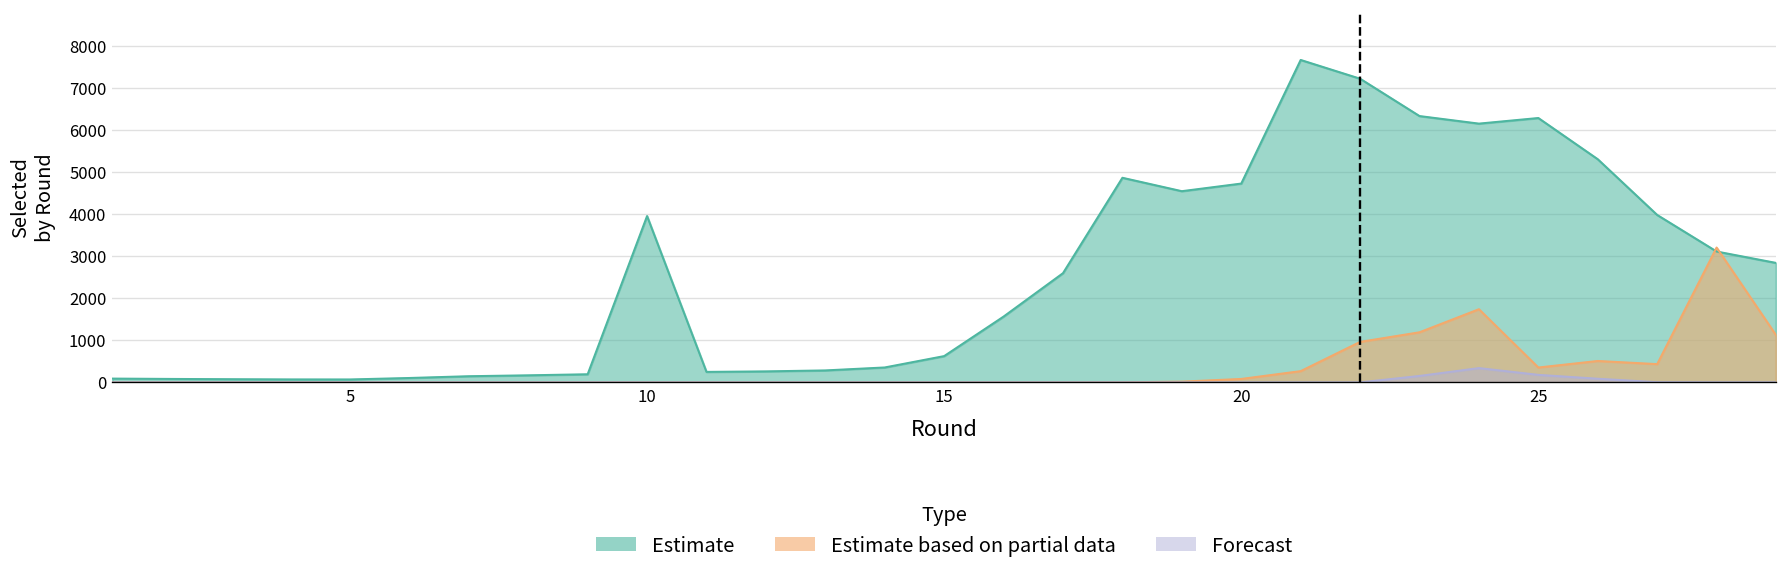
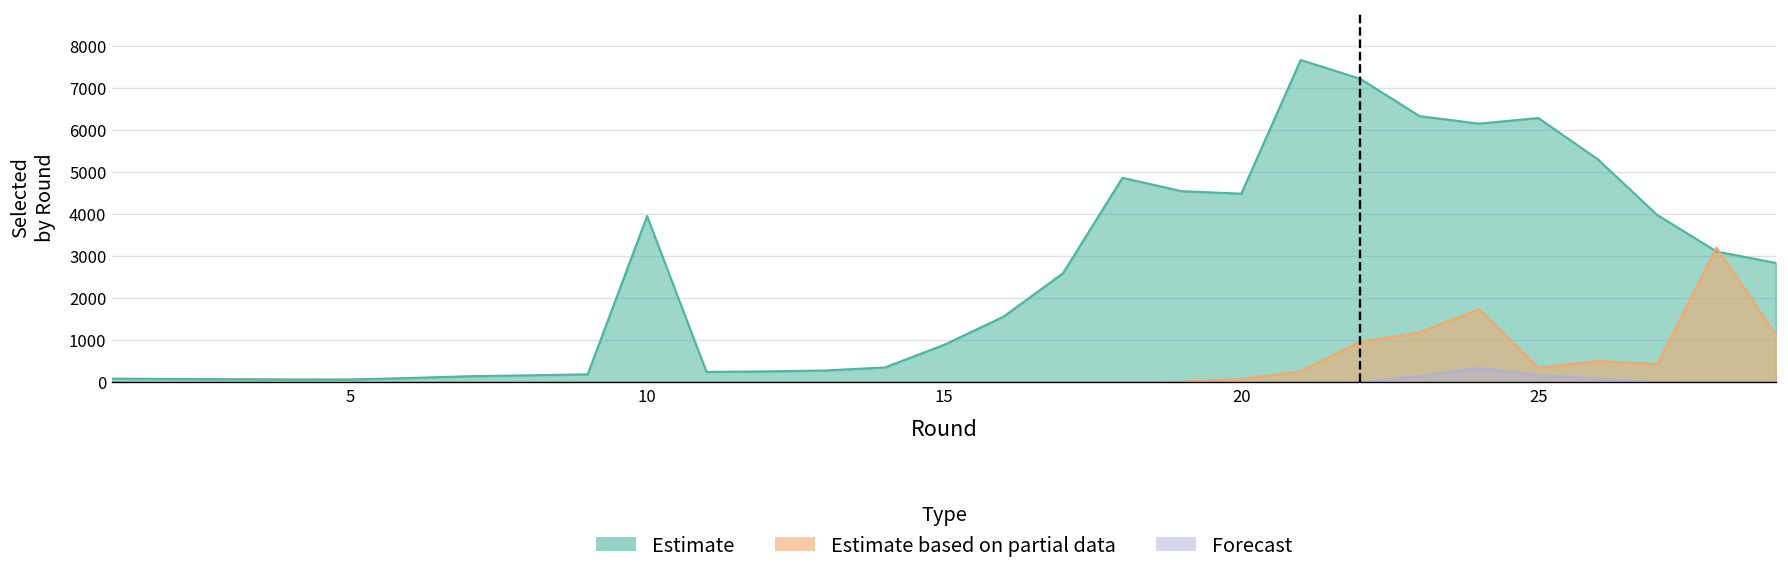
  {
    "Estimate": {
      "10": 4000,
-     "15": 600,
-     "20": 4700,
+     "15": 900,
+     "20": 4500,
      "25": 6300
    },
    "Estimate based on partial data": {
      "20": 100,
      "25": 400
    },
    "Forecast": {
      "20": 0,
      "25": 200
    }
  }
